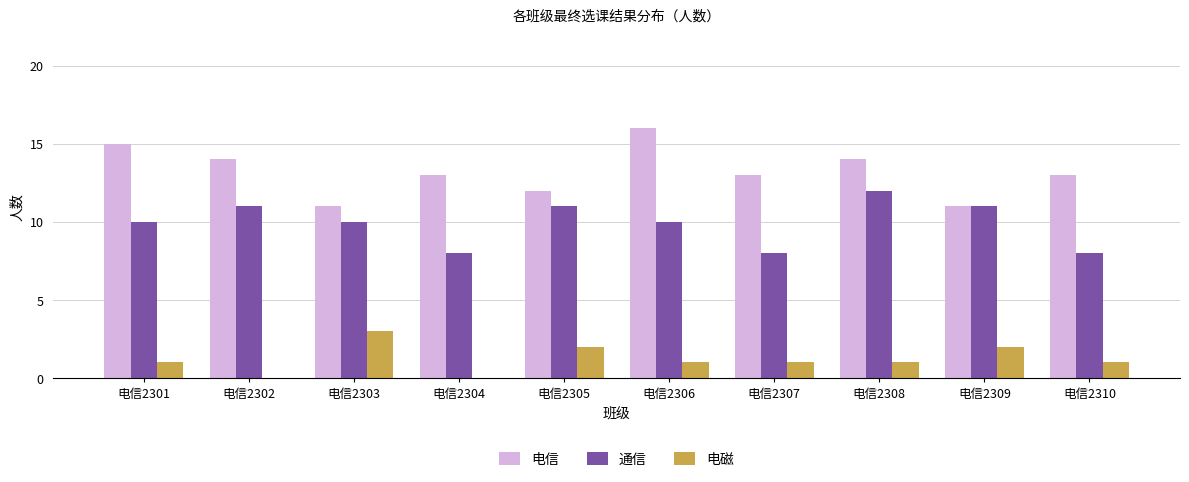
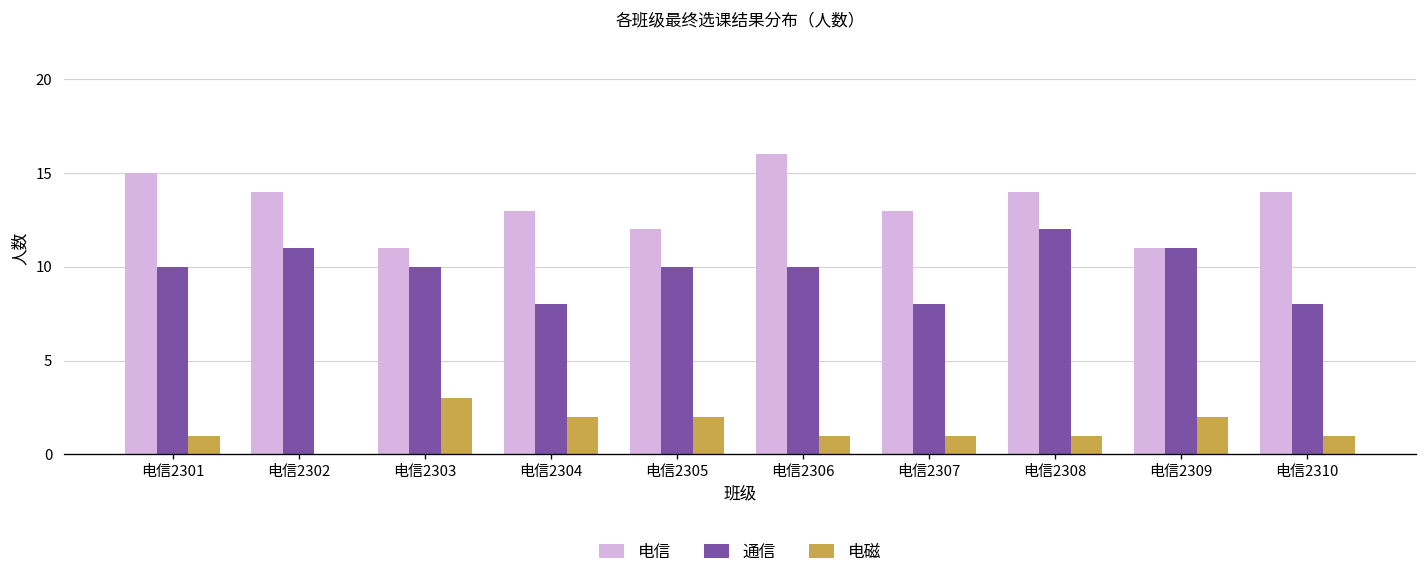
  {
    "电信": {
      "电信2301": 15,
      "电信2302": 14,
      "电信2303": 11,
      "电信2304": 13,
      "电信2305": 12,
      "电信2306": 16,
      "电信2307": 13,
      "电信2308": 14,
      "电信2309": 11,
-     "电信2310": 13
+     "电信2310": 14
    },
    "通信": {
      "电信2301": 10,
      "电信2302": 11,
      "电信2303": 10,
      "电信2304": 8,
-     "电信2305": 11,
+     "电信2305": 10,
      "电信2306": 10,
      "电信2307": 8,
      "电信2308": 12,
      "电信2309": 11,
      "电信2310": 8
    },
    "电磁": {
      "电信2301": 1,
      "电信2302": 0,
      "电信2303": 3,
-     "电信2304": 0,
+     "电信2304": 2,
      "电信2305": 2,
      "电信2306": 1,
      "电信2307": 1,
      "电信2308": 1,
      "电信2309": 2,
      "电信2310": 1
    }
  }
